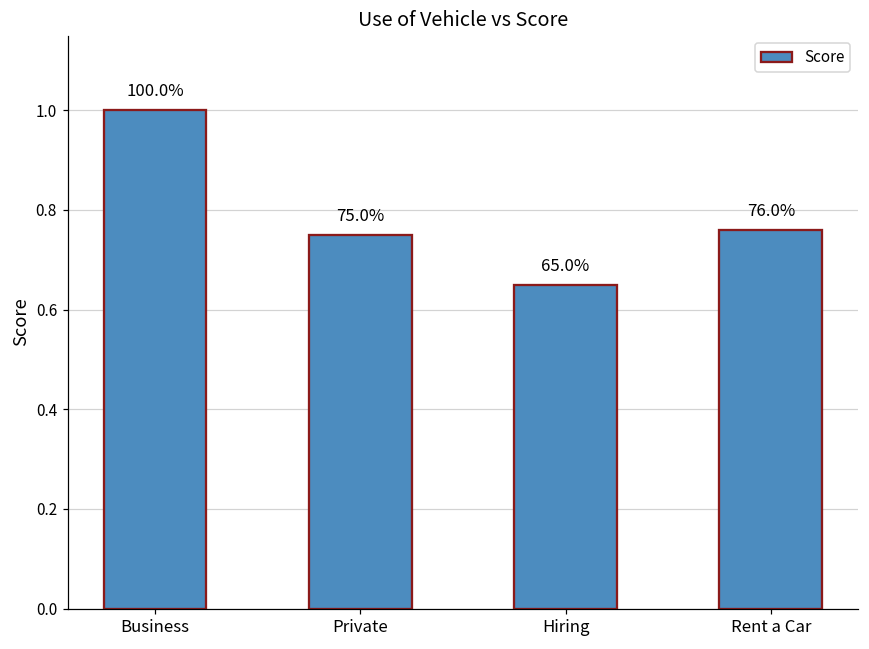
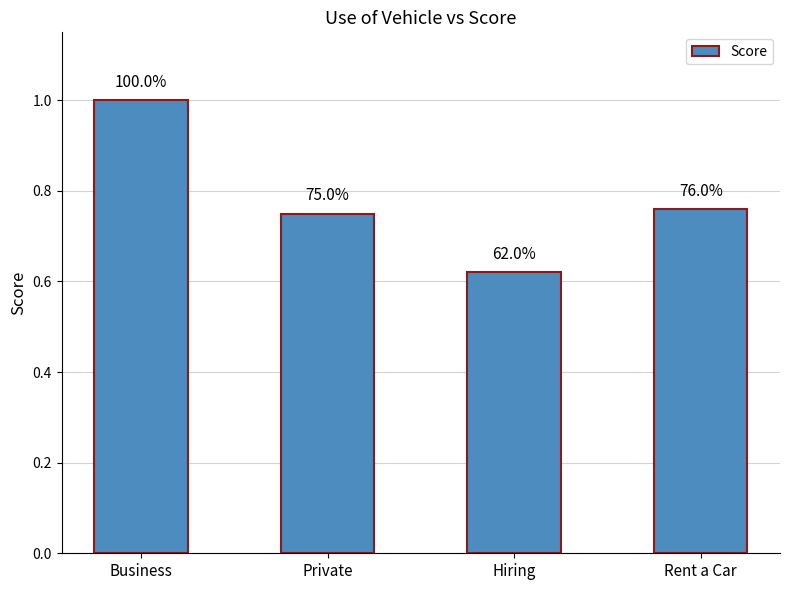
  {
    "Business": "100.0%",
    "Private": "75.0%",
-   "Hiring": "65.0%",
+   "Hiring": "62.0%",
    "Rent a Car": "76.0%"
  }
